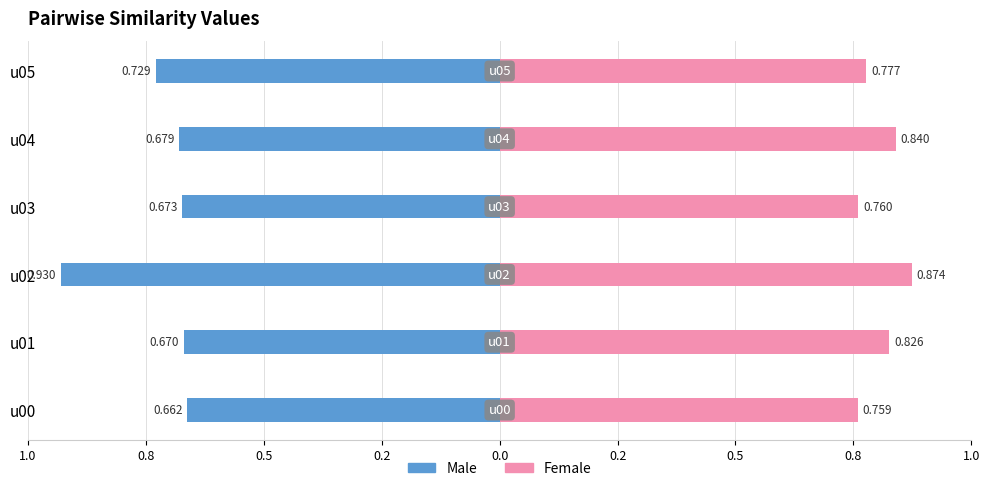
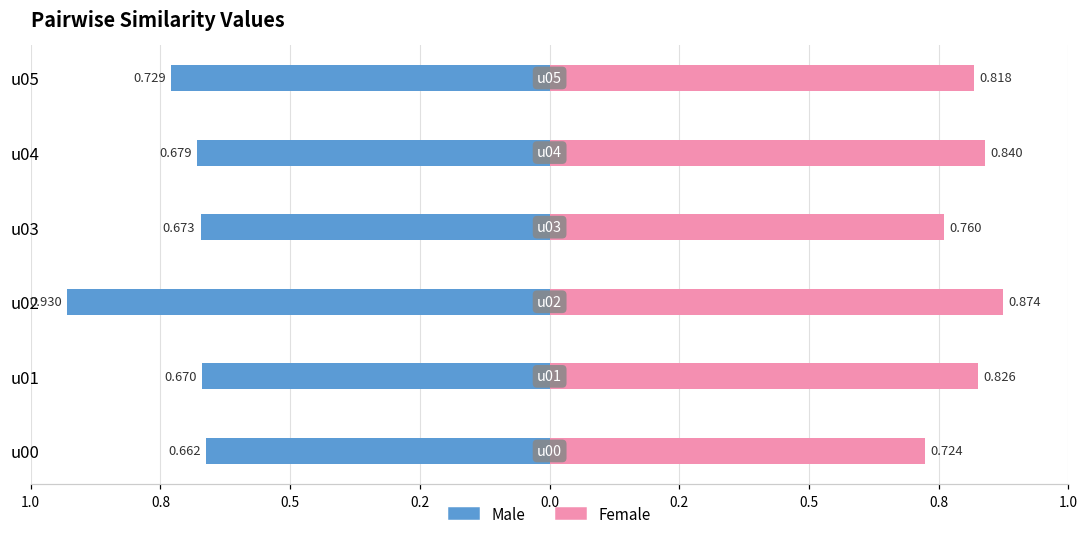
  {
    "Female": {
-     "u05": 0.777,
+     "u05": 0.818,
      "u04": 0.840,
      "u03": 0.760,
      "u02": 0.874,
      "u01": 0.826,
-     "u00": 0.759
+     "u00": 0.724
    }
  }
